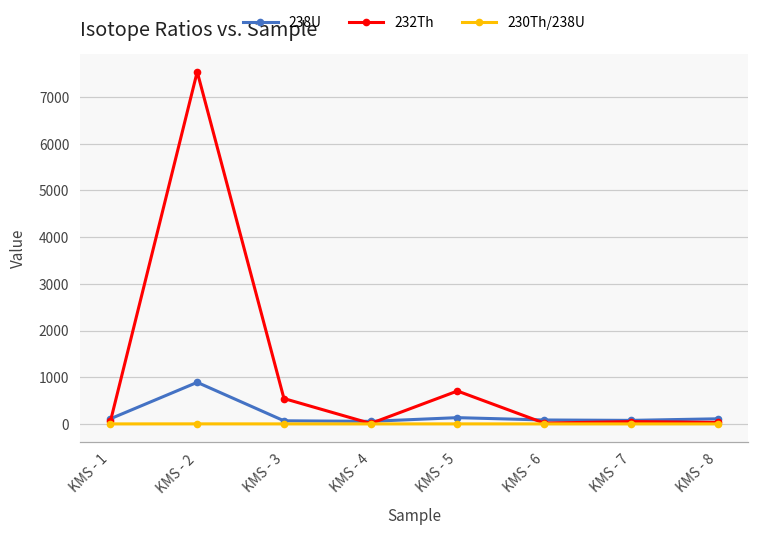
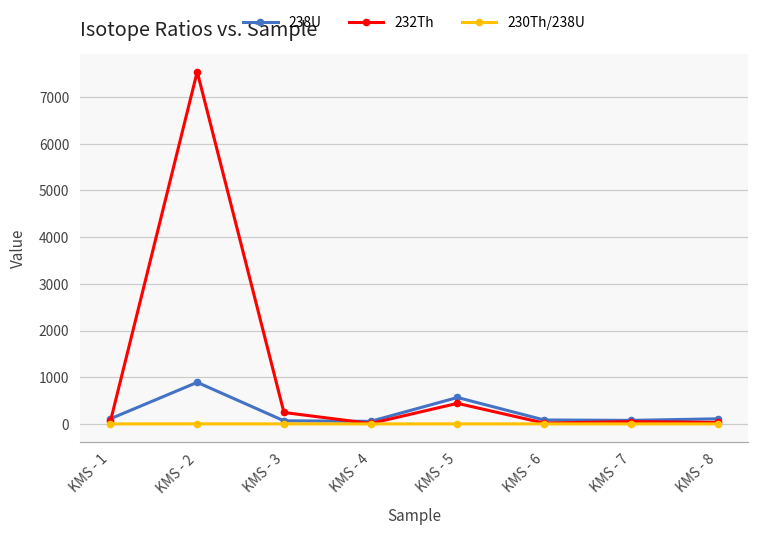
  {
    "238U": {
      "KMS - 2": 900,
      "KMS - 3": 100,
-     "KMS - 5": 100,
+     "KMS - 5": 600,
      "KMS - 6": 100,
      "KMS - 8": 100
    },
    "232Th": {
      "KMS - 2": 7500,
-     "KMS - 3": 500,
-     "KMS - 5": 700
+     "KMS - 3": 200,
+     "KMS - 5": 400
    },
    "230Th/238U": {
      "KMS - 2": 0,
      "KMS - 3": 0,
      "KMS - 5": 0
    }
  }
